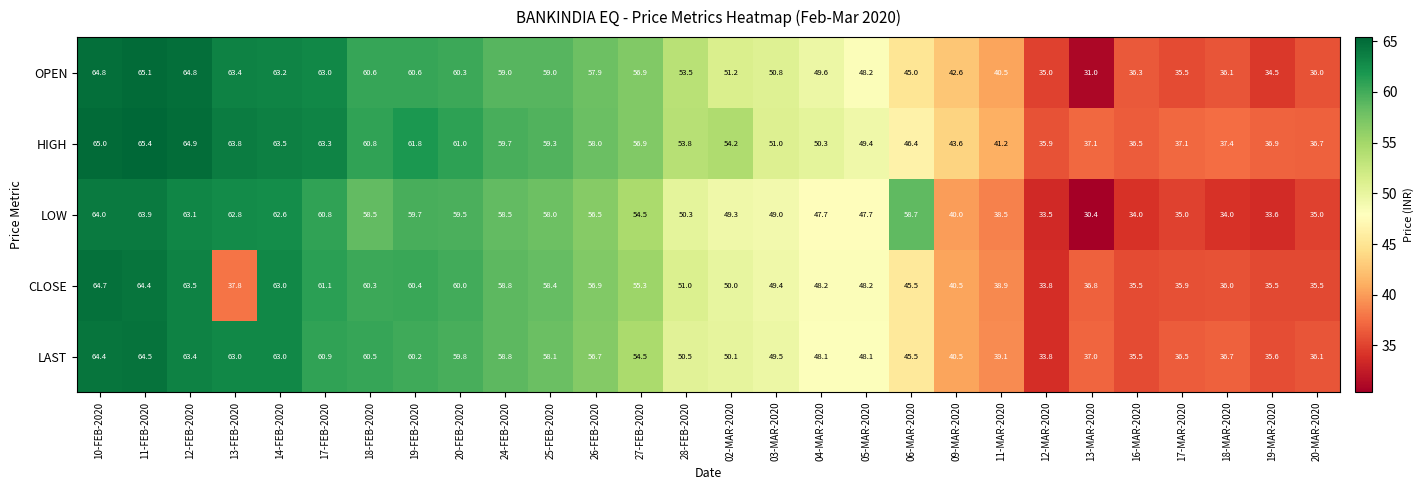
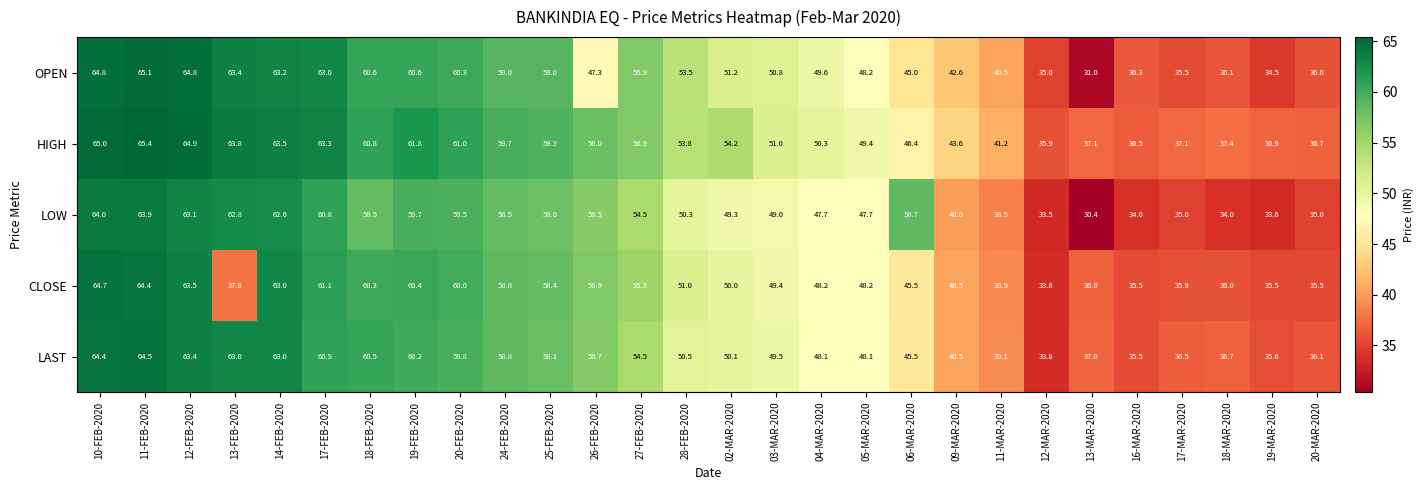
  {
    "OPEN": {
      "10-FEB-2020": 64.8,
      "11-FEB-2020": 65.1,
      "12-FEB-2020": 64.8,
      "13-FEB-2020": 63.4,
      "14-FEB-2020": 63.2,
      "17-FEB-2020": 63.0,
      "18-FEB-2020": 60.6,
      "19-FEB-2020": 60.6,
      "20-FEB-2020": 60.3,
      "24-FEB-2020": 59.0,
      "25-FEB-2020": 59.0,
-     "26-FEB-2020": 57.9,
+     "26-FEB-2020": 47.3,
      "27-FEB-2020": 56.9,
      "28-FEB-2020": 53.5,
      "02-MAR-2020": 51.2,
      "03-MAR-2020": 50.8,
      "04-MAR-2020": 49.6,
      "05-MAR-2020": 48.2,
      "06-MAR-2020": 45.0,
      "09-MAR-2020": 42.6,
      "11-MAR-2020": 40.5,
      "12-MAR-2020": 35.0,
      "13-MAR-2020": 31.0,
      "16-MAR-2020": 36.3,
      "17-MAR-2020": 35.5,
      "18-MAR-2020": 36.1,
      "19-MAR-2020": 34.5,
      "20-MAR-2020": 36.0
    },
    "HIGH": {
      "10-FEB-2020": 65.0,
      "11-FEB-2020": 65.4,
      "12-FEB-2020": 64.9,
      "13-FEB-2020": 63.8,
      "14-FEB-2020": 63.5,
      "17-FEB-2020": 63.3,
      "18-FEB-2020": 60.8,
      "19-FEB-2020": 61.8,
      "20-FEB-2020": 61.0,
      "24-FEB-2020": 59.7,
      "25-FEB-2020": 59.3,
      "26-FEB-2020": 58.0,
      "27-FEB-2020": 56.9,
      "28-FEB-2020": 53.8,
      "02-MAR-2020": 54.2,
      "03-MAR-2020": 51.0,
      "04-MAR-2020": 50.3,
      "05-MAR-2020": 49.4,
      "06-MAR-2020": 46.4,
      "09-MAR-2020": 43.6,
      "11-MAR-2020": 41.2,
      "12-MAR-2020": 35.9,
      "13-MAR-2020": 37.1,
      "16-MAR-2020": 36.5,
      "17-MAR-2020": 37.1,
      "18-MAR-2020": 37.4,
      "19-MAR-2020": 36.9,
      "20-MAR-2020": 36.7
    },
    "LOW": {
      "10-FEB-2020": 64.0,
      "11-FEB-2020": 63.9,
      "12-FEB-2020": 63.1,
      "13-FEB-2020": 62.8,
      "14-FEB-2020": 62.6,
      "17-FEB-2020": 60.8,
      "18-FEB-2020": 58.5,
      "19-FEB-2020": 59.7,
      "20-FEB-2020": 59.5,
      "24-FEB-2020": 58.5,
      "25-FEB-2020": 58.0,
      "26-FEB-2020": 56.5,
      "27-FEB-2020": 54.5,
      "28-FEB-2020": 50.3,
      "02-MAR-2020": 49.3,
      "03-MAR-2020": 49.0,
      "04-MAR-2020": 47.7,
      "05-MAR-2020": 47.7,
      "06-MAR-2020": 58.7,
      "09-MAR-2020": 40.0,
      "11-MAR-2020": 38.5,
      "12-MAR-2020": 33.5,
      "13-MAR-2020": 30.4,
      "16-MAR-2020": 34.0,
      "17-MAR-2020": 35.0,
      "18-MAR-2020": 34.0,
      "19-MAR-2020": 33.6,
      "20-MAR-2020": 35.0
    },
    "CLOSE": {
      "10-FEB-2020": 64.7,
      "11-FEB-2020": 64.4,
      "12-FEB-2020": 63.5,
      "13-FEB-2020": 37.8,
      "14-FEB-2020": 63.0,
      "17-FEB-2020": 61.1,
      "18-FEB-2020": 60.3,
      "19-FEB-2020": 60.4,
      "20-FEB-2020": 60.0,
      "24-FEB-2020": 58.8,
      "25-FEB-2020": 58.4,
      "26-FEB-2020": 56.9,
      "27-FEB-2020": 55.3,
      "28-FEB-2020": 51.0,
      "02-MAR-2020": 50.0,
      "03-MAR-2020": 49.4,
      "04-MAR-2020": 48.2,
      "05-MAR-2020": 48.2,
      "06-MAR-2020": 45.5,
      "09-MAR-2020": 40.5,
      "11-MAR-2020": 38.9,
      "12-MAR-2020": 33.8,
      "13-MAR-2020": 36.8,
      "16-MAR-2020": 35.5,
      "17-MAR-2020": 35.9,
      "18-MAR-2020": 36.0,
      "19-MAR-2020": 35.5,
      "20-MAR-2020": 35.5
    },
    "LAST": {
      "10-FEB-2020": 64.4,
      "11-FEB-2020": 64.5,
      "12-FEB-2020": 63.4,
      "13-FEB-2020": 63.0,
      "14-FEB-2020": 63.0,
      "17-FEB-2020": 60.9,
      "18-FEB-2020": 60.5,
      "19-FEB-2020": 60.2,
      "20-FEB-2020": 59.8,
      "24-FEB-2020": 58.8,
      "25-FEB-2020": 58.1,
      "26-FEB-2020": 56.7,
      "27-FEB-2020": 54.5,
      "28-FEB-2020": 50.5,
      "02-MAR-2020": 50.1,
      "03-MAR-2020": 49.5,
      "04-MAR-2020": 48.1,
      "05-MAR-2020": 48.1,
      "06-MAR-2020": 45.5,
      "09-MAR-2020": 40.5,
      "11-MAR-2020": 39.1,
      "12-MAR-2020": 33.8,
      "13-MAR-2020": 37.0,
      "16-MAR-2020": 35.5,
      "17-MAR-2020": 36.5,
      "18-MAR-2020": 36.7,
      "19-MAR-2020": 35.6,
      "20-MAR-2020": 36.1
    }
  }
